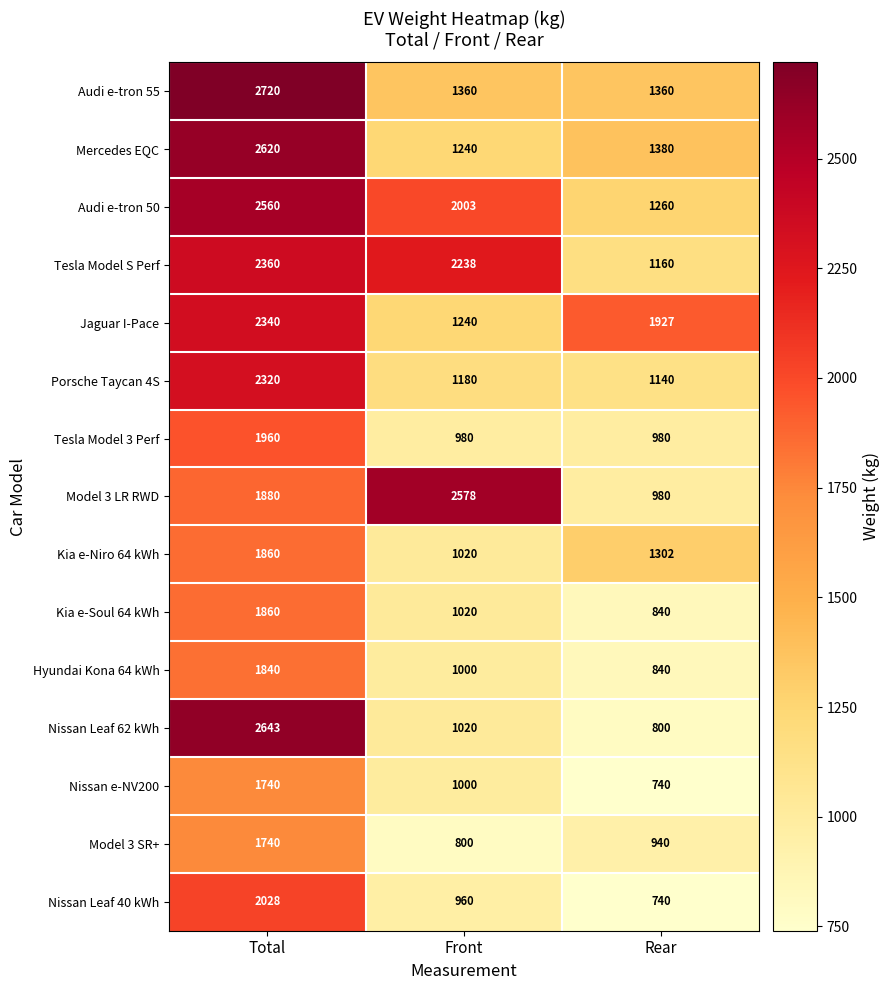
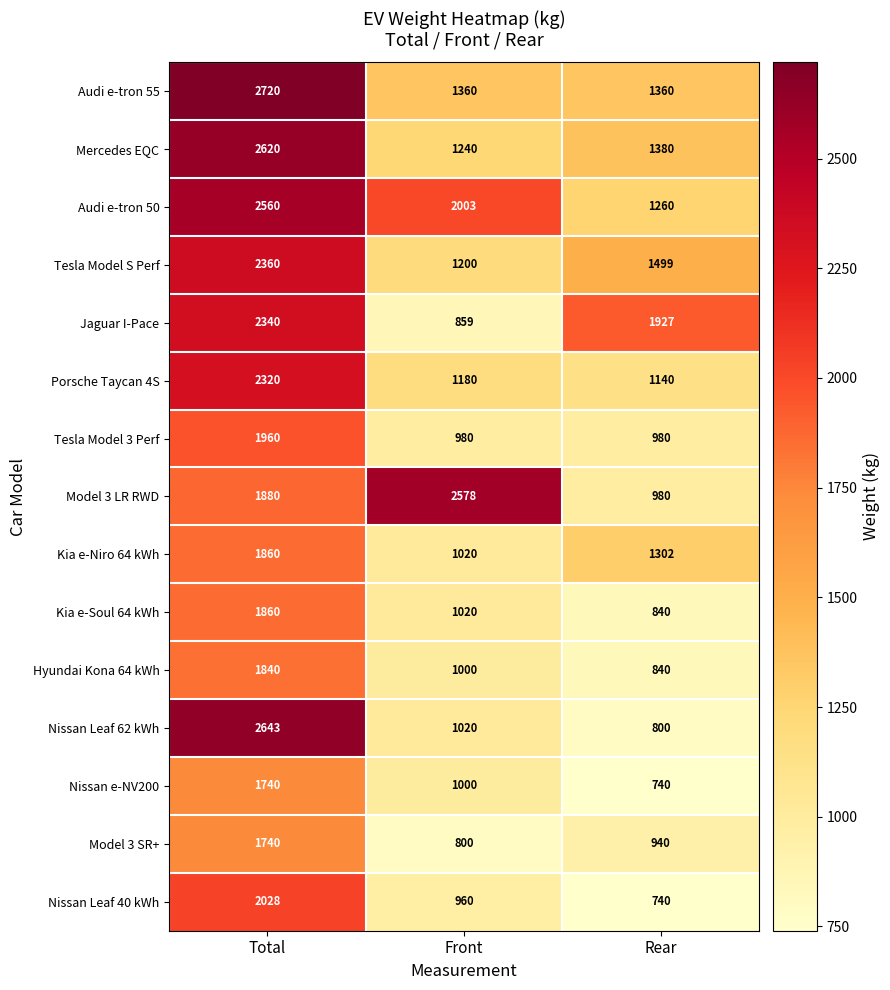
  {
    "Audi e-tron 55": {
      "Total": 2720,
      "Front": 1360,
      "Rear": 1360
    },
    "Mercedes EQC": {
      "Total": 2620,
      "Front": 1240,
      "Rear": 1380
    },
    "Audi e-tron 50": {
      "Total": 2560,
      "Front": 2003,
      "Rear": 1260
    },
    "Tesla Model S Perf": {
      "Total": 2360,
-     "Front": 2238,
-     "Rear": 1160
+     "Front": 1200,
+     "Rear": 1499
    },
    "Jaguar I-Pace": {
      "Total": 2340,
-     "Front": 1240,
+     "Front": 859,
      "Rear": 1927
    },
    "Porsche Taycan 4S": {
      "Total": 2320,
      "Front": 1180,
      "Rear": 1140
    },
    "Tesla Model 3 Perf": {
      "Total": 1960,
      "Front": 980,
      "Rear": 980
    },
    "Model 3 LR RWD": {
      "Total": 1880,
      "Front": 2578,
      "Rear": 980
    },
    "Kia e-Niro 64 kWh": {
      "Total": 1860,
      "Front": 1020,
      "Rear": 1302
    },
    "Kia e-Soul 64 kWh": {
      "Total": 1860,
      "Front": 1020,
      "Rear": 840
    },
    "Hyundai Kona 64 kWh": {
      "Total": 1840,
      "Front": 1000,
      "Rear": 840
    },
    "Nissan Leaf 62 kWh": {
      "Total": 2643,
      "Front": 1020,
      "Rear": 800
    },
    "Nissan e-NV200": {
      "Total": 1740,
      "Front": 1000,
      "Rear": 740
    },
    "Model 3 SR+": {
      "Total": 1740,
      "Front": 800,
      "Rear": 940
    },
    "Nissan Leaf 40 kWh": {
      "Total": 2028,
      "Front": 960,
      "Rear": 740
    }
  }
